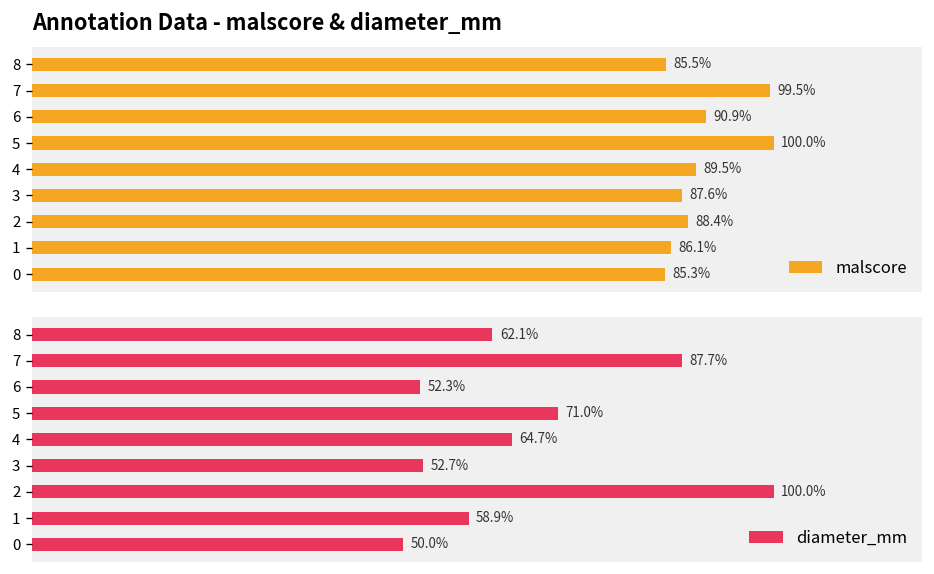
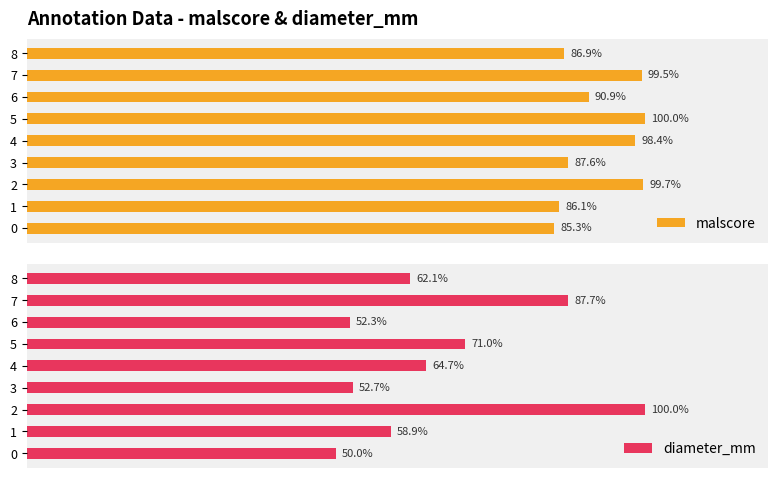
  {
    "Annotation Data - malscore & diameter_mm": {
-     "8": "85.5%",
+     "8": "86.9%",
      "7": "99.5%",
      "6": "90.9%",
      "5": "100.0%",
-     "4": "89.5%",
+     "4": "98.4%",
      "3": "87.6%",
-     "2": "88.4%",
+     "2": "99.7%",
      "1": "86.1%",
      "0": "85.3%"
    }
  }
